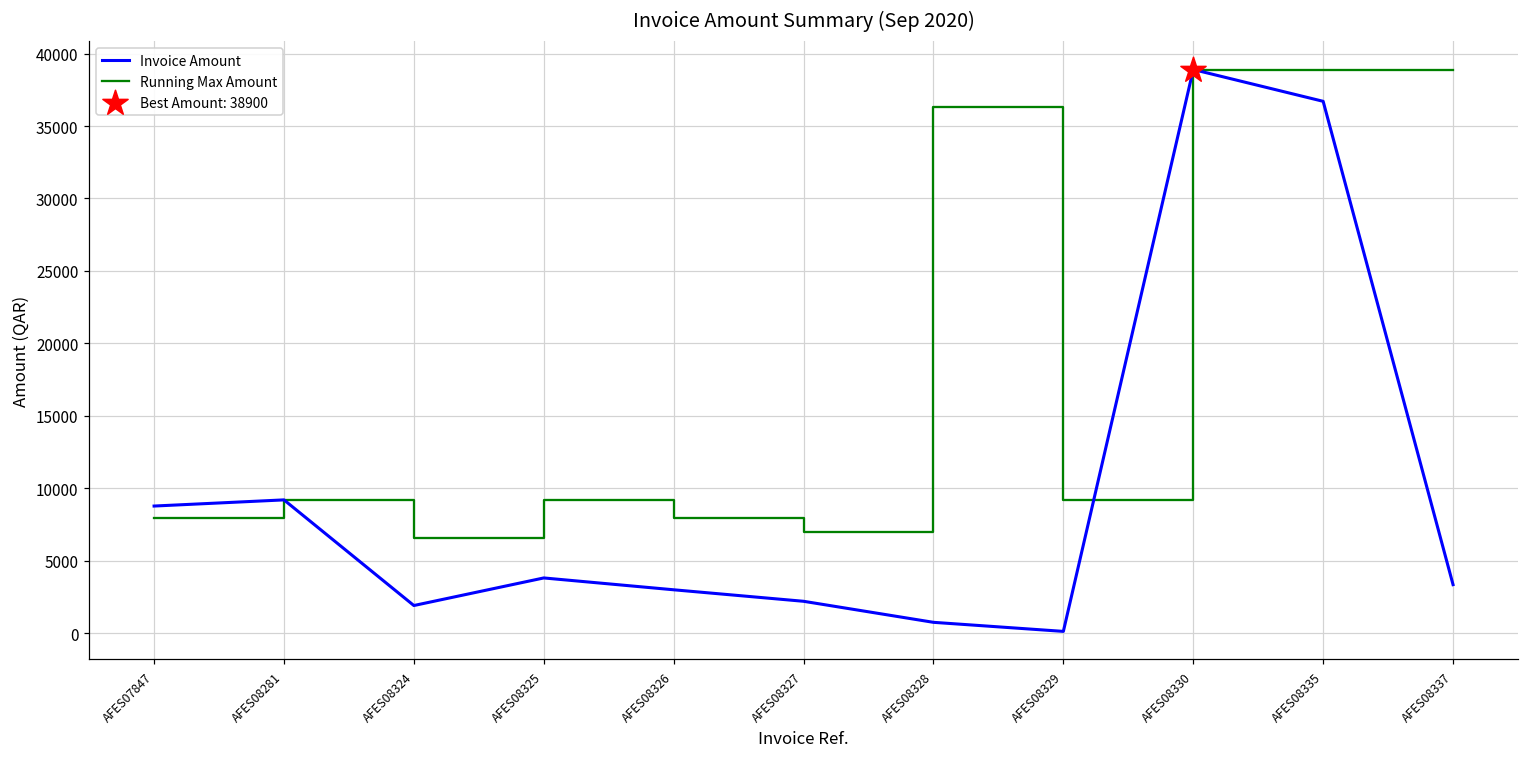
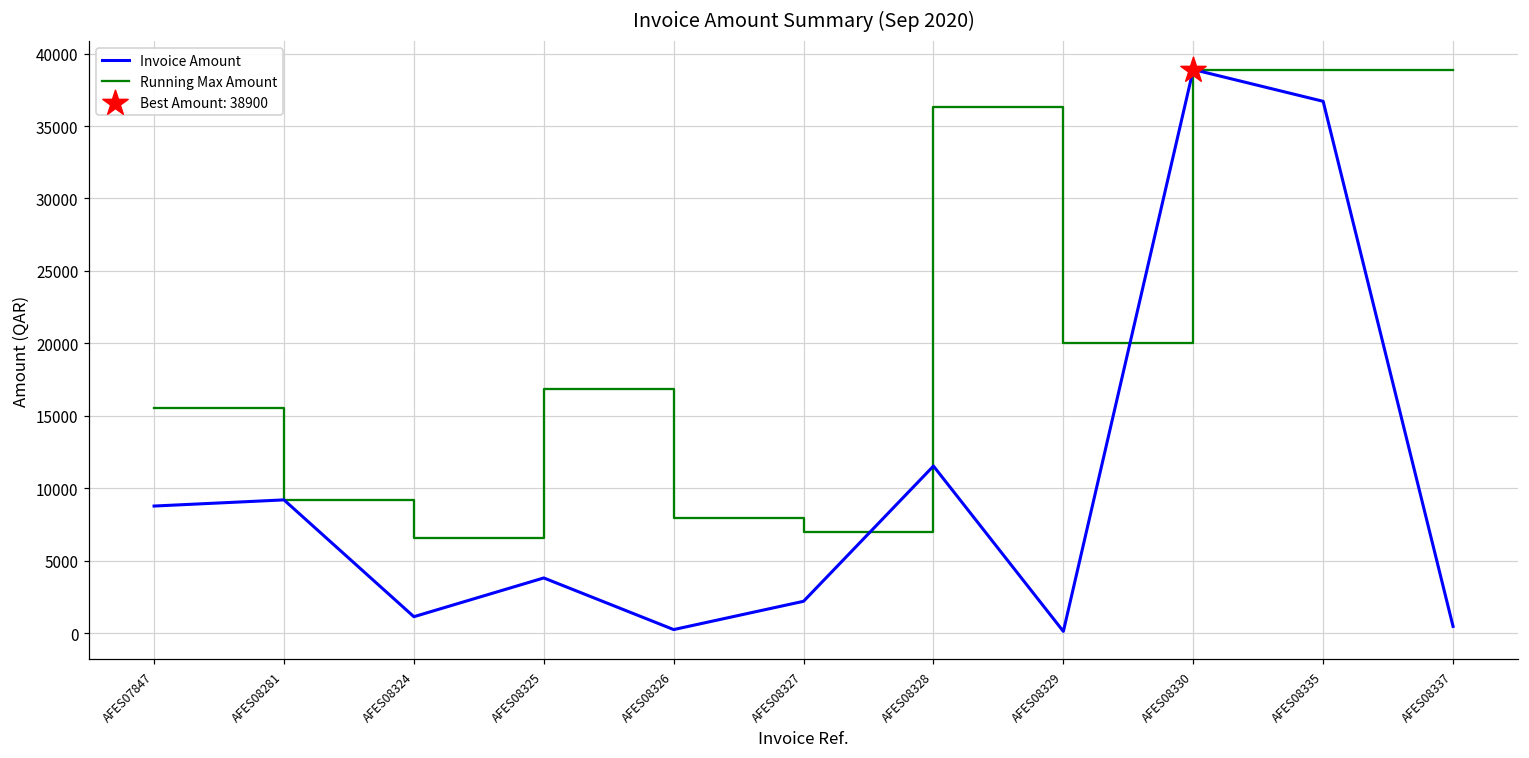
  {
    "Invoice Amount": {
      "AFES07847": 8800,
-     "AFES08324": 1900,
+     "AFES08324": 1100,
      "AFES08325": 3800,
-     "AFES08326": 3000,
+     "AFES08326": 300,
      "AFES08327": 2200,
-     "AFES08328": 800,
+     "AFES08328": 11500,
      "AFES08329": 100,
      "AFES08335": 36700,
-     "AFES08337": 3400
+     "AFES08337": 500
    },
    "Running Max Amount": {
-     "AFES07847": 8000,
+     "AFES07847": 15500,
      "AFES08324": 6600,
-     "AFES08325": 9200,
+     "AFES08325": 16900,
      "AFES08326": 7900,
      "AFES08327": 7000,
      "AFES08328": 36300,
-     "AFES08329": 9200,
+     "AFES08329": 20000,
      "AFES08335": 38900,
      "AFES08337": 38900
    }
  }
